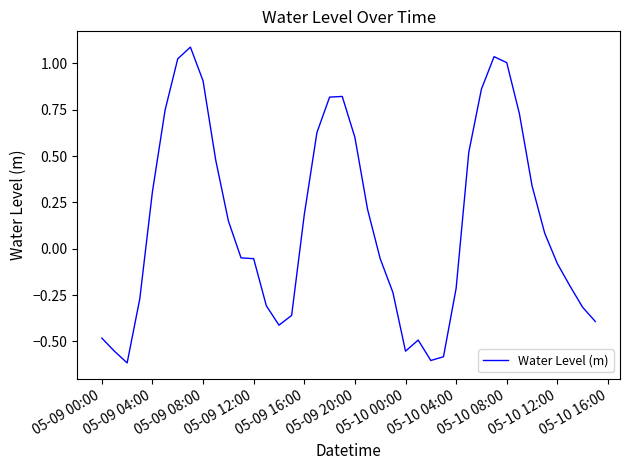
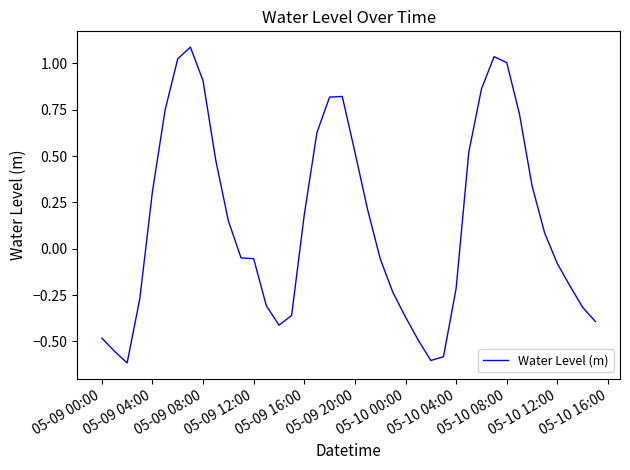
  {
    "05-09 00:00": -0.48,
    "05-09 04:00": 0.31,
    "05-09 08:00": 0.91,
    "05-09 12:00": -0.05,
    "05-09 16:00": 0.18,
-   "05-09 20:00": 0.60,
-   "05-10 00:00": -0.55,
+   "05-09 20:00": 0.52,
+   "05-10 00:00": -0.37,
    "05-10 04:00": -0.21,
    "05-10 08:00": 1.00,
    "05-10 12:00": -0.08
  }
